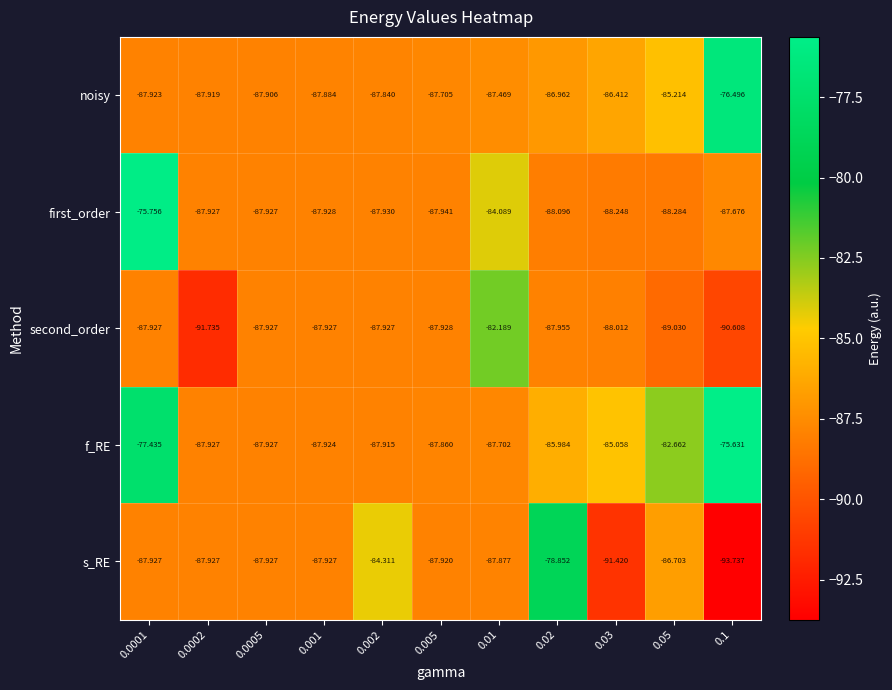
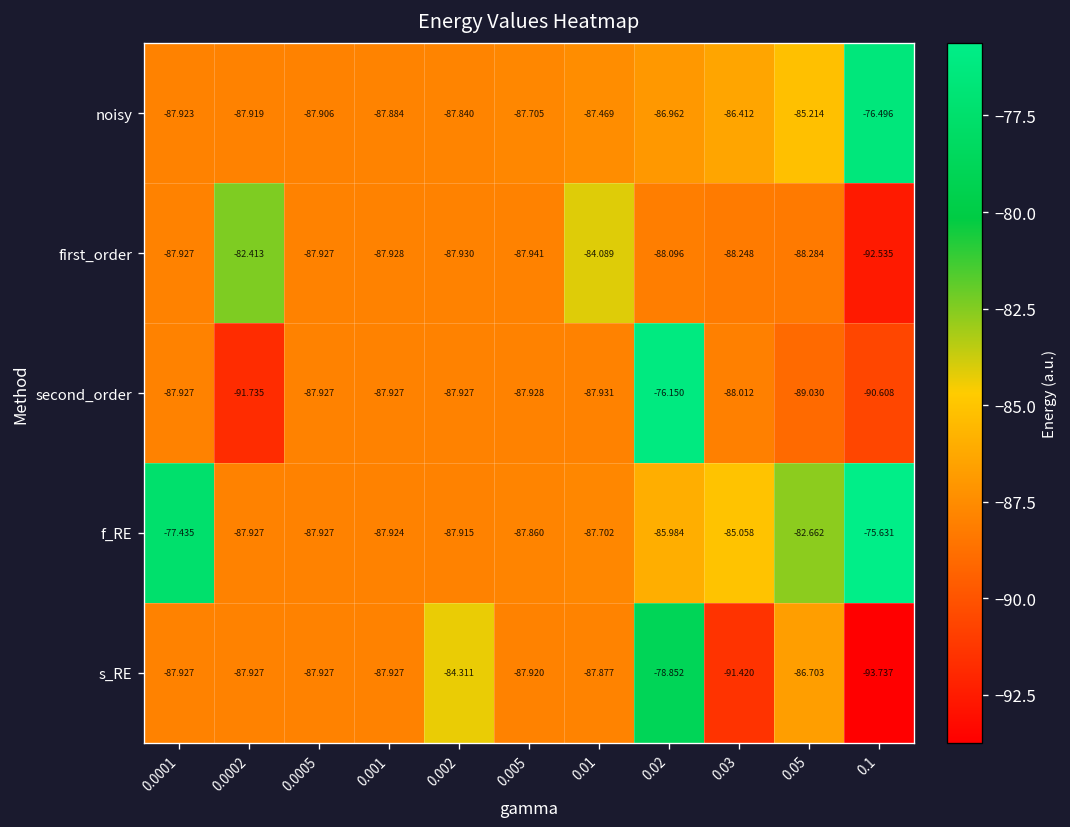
  {
    "noisy": {
      "0.0001": -87.923,
      "0.0002": -87.919,
      "0.0005": -87.906,
      "0.001": -87.884,
      "0.002": -87.840,
      "0.005": -87.705,
      "0.01": -87.469,
      "0.02": -86.962,
      "0.03": -86.412,
      "0.05": -85.214,
      "0.1": -76.496
    },
    "first_order": {
-     "0.0001": -75.756,
-     "0.0002": -87.927,
+     "0.0001": -87.927,
+     "0.0002": -82.413,
      "0.0005": -87.927,
      "0.001": -87.928,
      "0.002": -87.930,
      "0.005": -87.941,
      "0.01": -84.089,
      "0.02": -88.096,
      "0.03": -88.248,
      "0.05": -88.284,
-     "0.1": -87.676
+     "0.1": -92.535
    },
    "second_order": {
      "0.0001": -87.927,
      "0.0002": -91.735,
      "0.0005": -87.927,
      "0.001": -87.927,
      "0.002": -87.927,
      "0.005": -87.928,
-     "0.01": -82.189,
-     "0.02": -87.955,
+     "0.01": -87.931,
+     "0.02": -76.150,
      "0.03": -88.012,
      "0.05": -89.030,
      "0.1": -90.608
    },
    "f_RE": {
      "0.0001": -77.435,
      "0.0002": -87.927,
      "0.0005": -87.927,
      "0.001": -87.924,
      "0.002": -87.915,
      "0.005": -87.860,
      "0.01": -87.702,
      "0.02": -85.984,
      "0.03": -85.058,
      "0.05": -82.662,
      "0.1": -75.631
    },
    "s_RE": {
      "0.0001": -87.927,
      "0.0002": -87.927,
      "0.0005": -87.927,
      "0.001": -87.927,
      "0.002": -84.311,
      "0.005": -87.920,
      "0.01": -87.877,
      "0.02": -78.852,
      "0.03": -91.420,
      "0.05": -86.703,
      "0.1": -93.737
    }
  }
